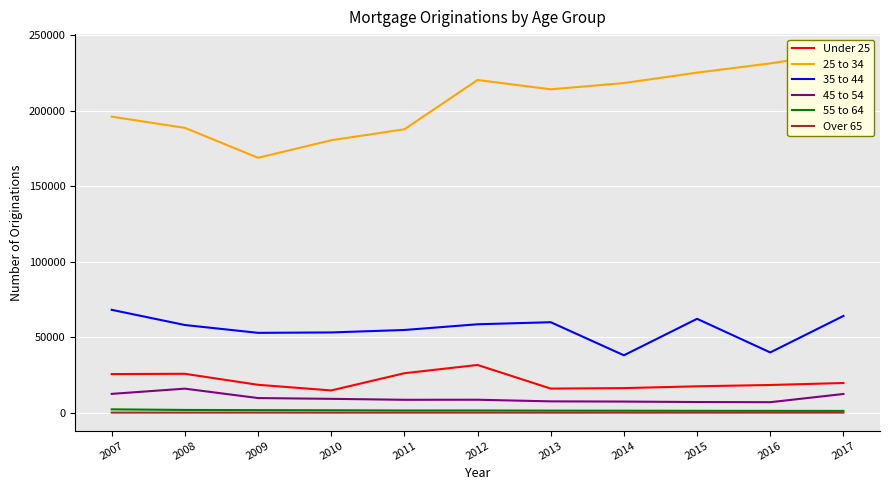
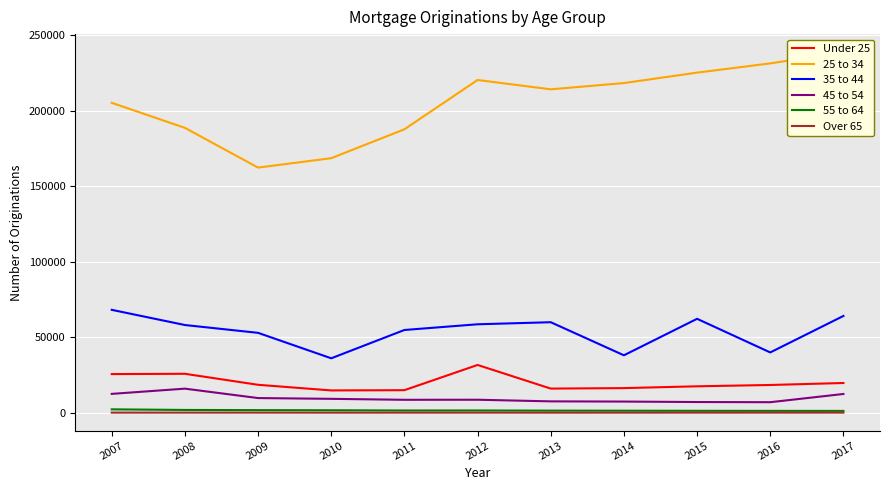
  {
    "Under 25": {
      "2007": 26000,
      "2008": 26000,
      "2009": 19000,
      "2010": 15000,
-     "2011": 26000,
+     "2011": 15000,
      "2012": 32000,
      "2013": 16000,
      "2014": 16000,
      "2015": 18000,
      "2016": 19000,
      "2017": 20000
    },
    "25 to 34": {
-     "2007": 196000,
+     "2007": 205000,
      "2008": 189000,
-     "2009": 169000,
-     "2010": 181000,
+     "2009": 162000,
+     "2010": 169000,
      "2011": 188000,
      "2012": 220000,
      "2013": 214000,
      "2014": 218000,
      "2015": 225000,
      "2016": 231000
    },
    "35 to 44": {
      "2007": 68000,
      "2008": 58000,
      "2009": 53000,
-     "2010": 53000,
+     "2010": 36000,
      "2011": 55000,
      "2012": 59000,
      "2013": 60000,
      "2014": 38000,
      "2015": 62000,
      "2016": 40000,
      "2017": 64000
    },
    "45 to 54": {
      "2007": 13000,
      "2008": 16000,
      "2009": 10000,
      "2010": 9000,
      "2011": 9000,
      "2012": 9000,
      "2013": 8000,
      "2014": 8000,
      "2015": 7000,
      "2016": 7000,
      "2017": 13000
    },
    "55 to 64": {
      "2007": 2000,
      "2008": 2000
    },
    "Over 65": {
      "2007": 0,
      "2008": 0
    }
  }
